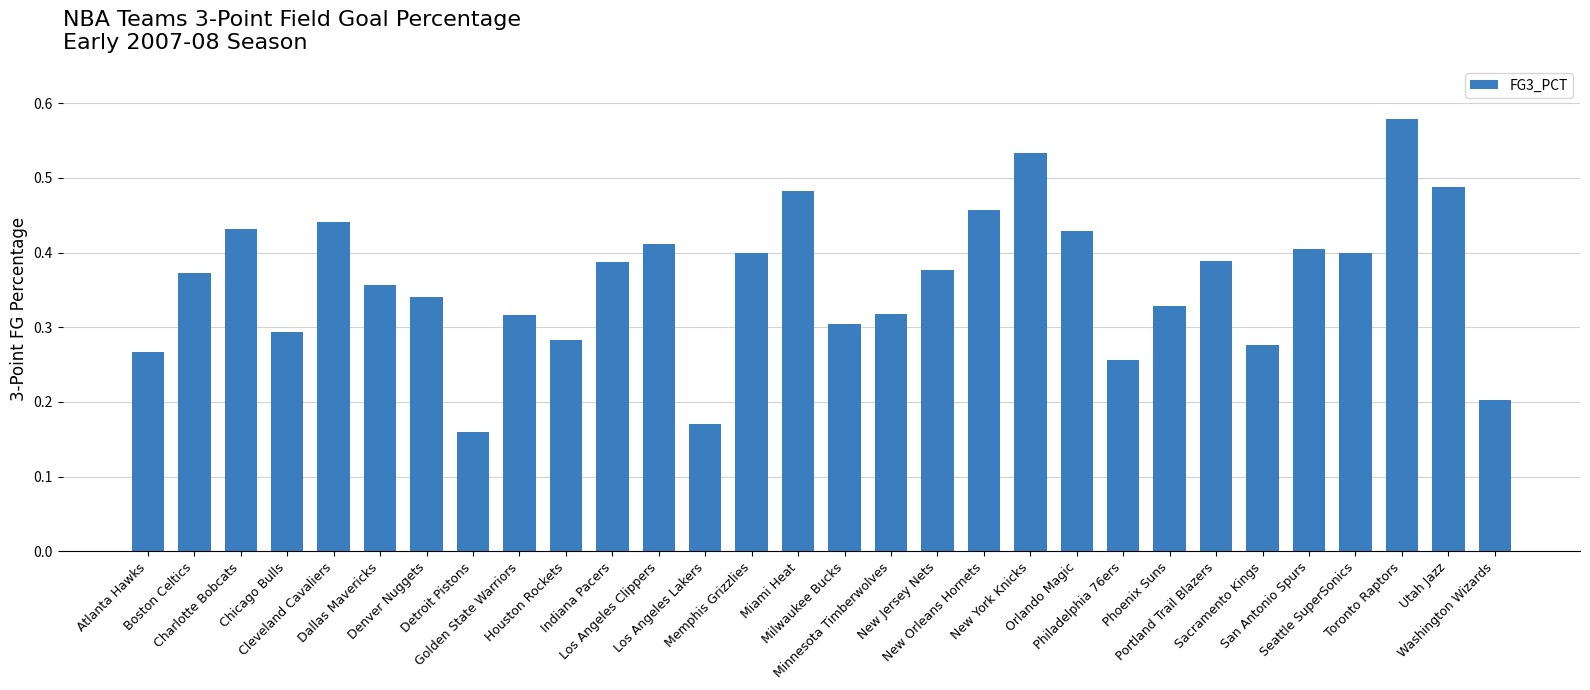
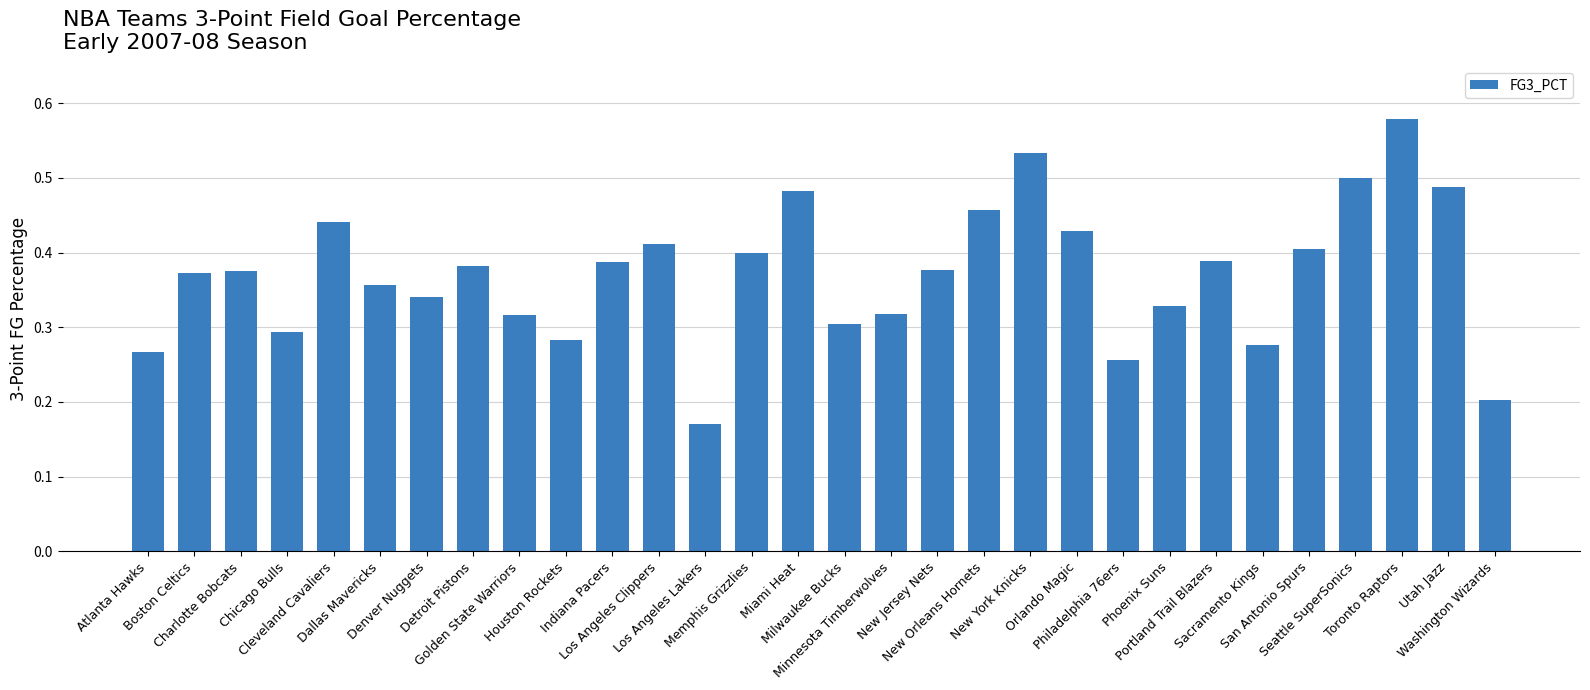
  {
    "Atlanta Hawks": 0.27,
    "Boston Celtics": 0.37,
-   "Charlotte Bobcats": 0.43,
+   "Charlotte Bobcats": 0.38,
    "Chicago Bulls": 0.29,
    "Cleveland Cavaliers": 0.44,
    "Dallas Mavericks": 0.36,
    "Denver Nuggets": 0.34,
-   "Detroit Pistons": 0.16,
+   "Detroit Pistons": 0.38,
    "Golden State Warriors": 0.32,
    "Houston Rockets": 0.28,
    "Indiana Pacers": 0.39,
    "Los Angeles Clippers": 0.41,
    "Los Angeles Lakers": 0.17,
    "Memphis Grizzlies": 0.40,
    "Miami Heat": 0.48,
    "Milwaukee Bucks": 0.30,
    "Minnesota Timberwolves": 0.32,
    "New Jersey Nets": 0.38,
    "New Orleans Hornets": 0.46,
    "New York Knicks": 0.53,
    "Orlando Magic": 0.43,
    "Philadelphia 76ers": 0.26,
    "Phoenix Suns": 0.33,
    "Portland Trail Blazers": 0.39,
    "Sacramento Kings": 0.28,
    "San Antonio Spurs": 0.41,
-   "Seattle SuperSonics": 0.4,
+   "Seattle SuperSonics": 0.5,
    "Toronto Raptors": 0.58,
    "Utah Jazz": 0.49,
    "Washington Wizards": 0.20
  }
